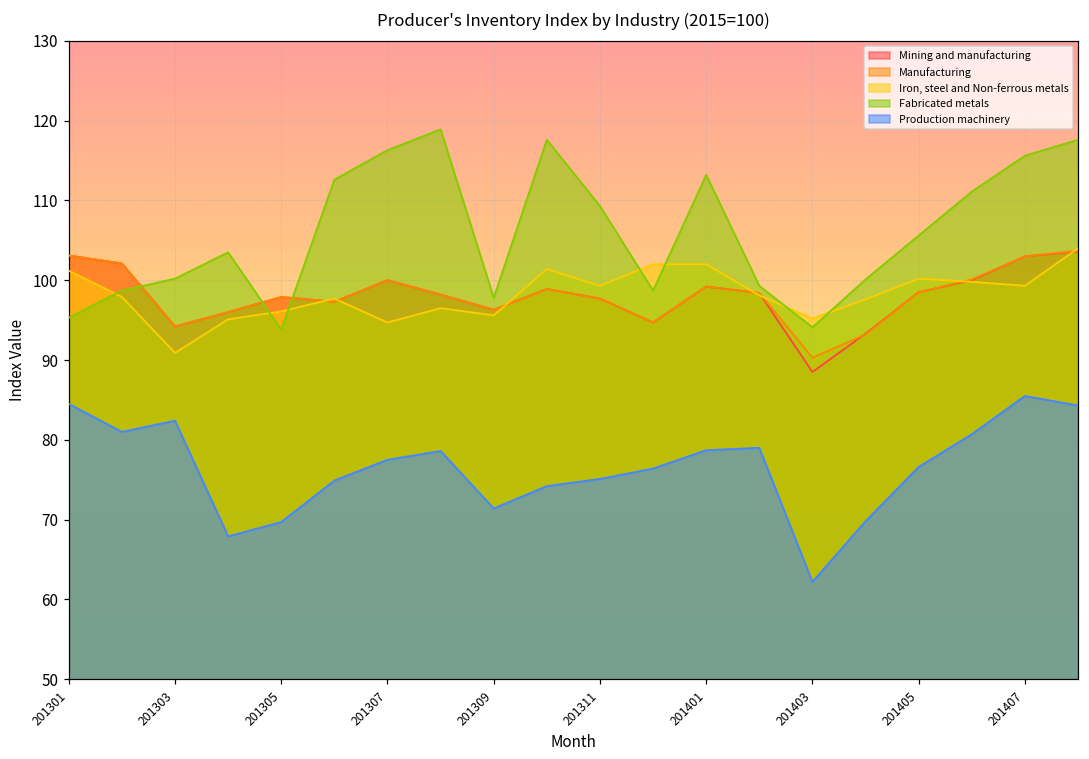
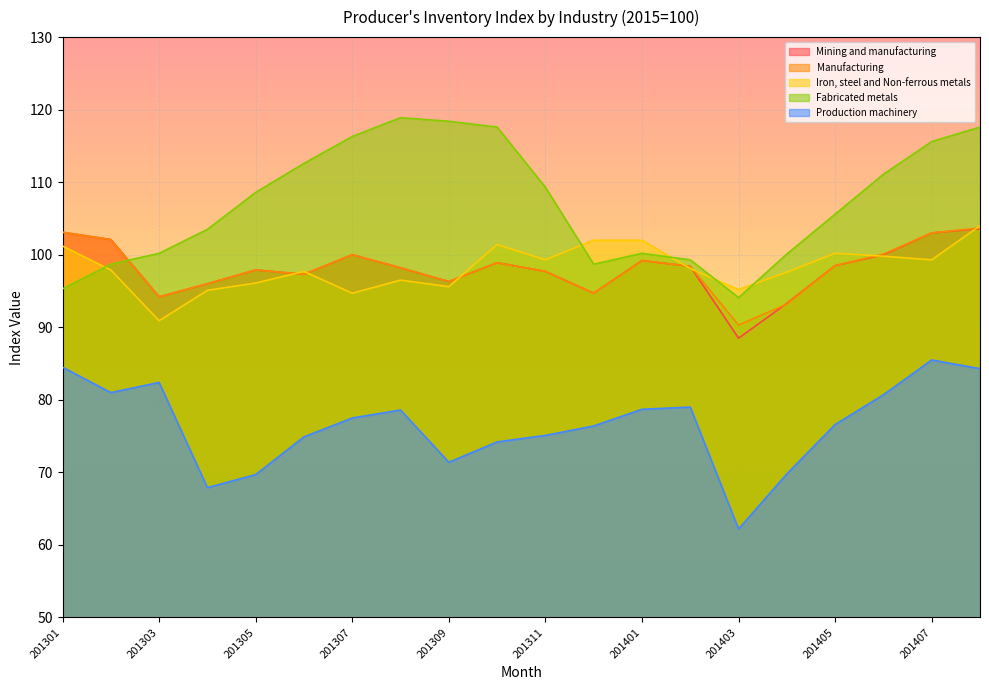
  {
    "Mining and manufacturing": {
      "201403": 89
    },
    "Fabricated metals": {
      "201301": 95,
      "201303": 100,
-     "201305": 94,
+     "201305": 109,
      "201307": 116,
-     "201309": 98,
+     "201309": 118,
      "201311": 109,
-     "201401": 113,
+     "201401": 100,
      "201403": 94,
      "201405": 106,
      "201407": 116
    },
    "Production machinery": {
      "201301": 85,
      "201303": 82,
      "201305": 70,
      "201307": 78,
      "201309": 71,
      "201311": 75,
      "201401": 79,
      "201403": 62,
      "201405": 77,
      "201407": 86
    }
  }
